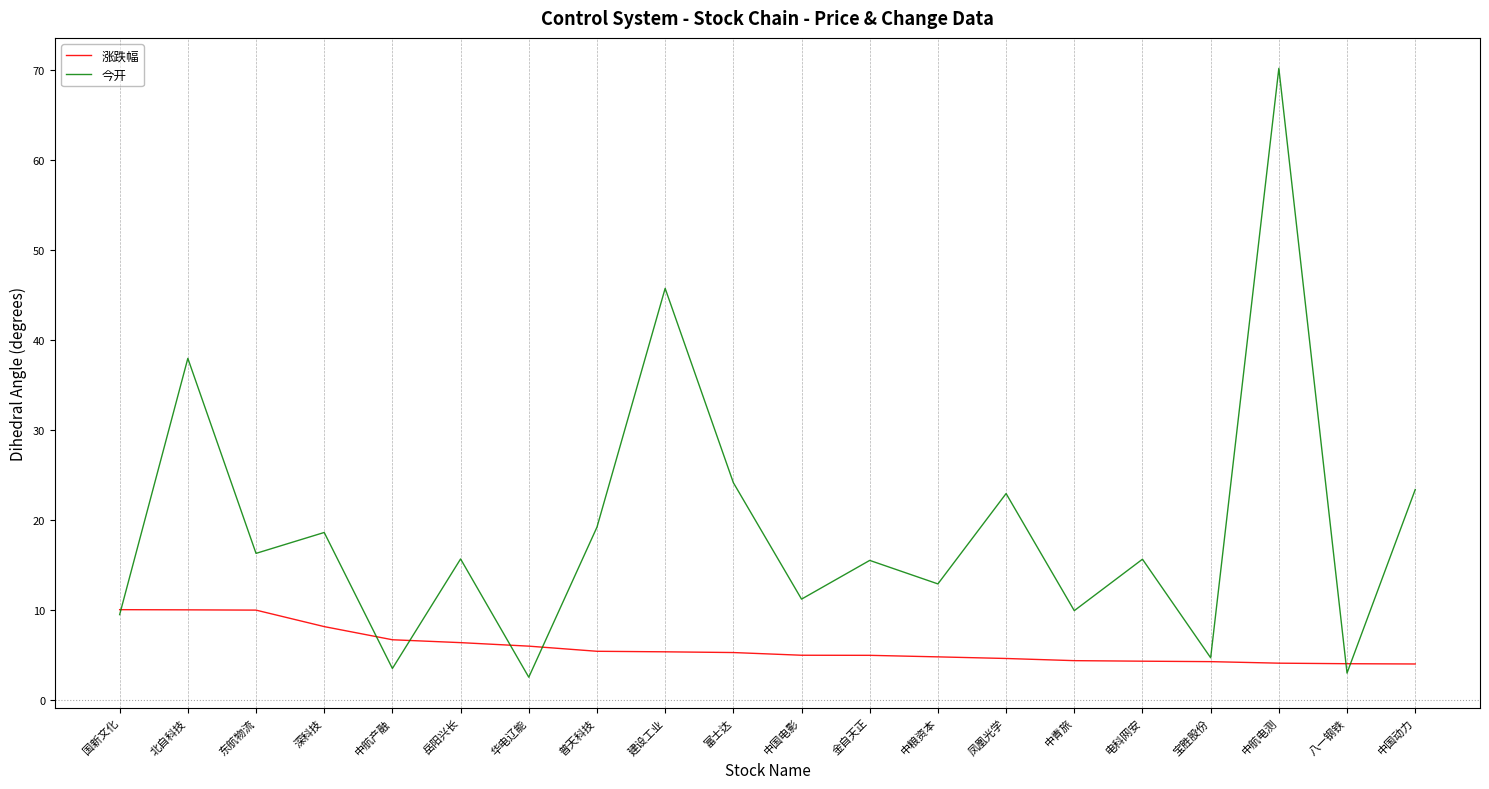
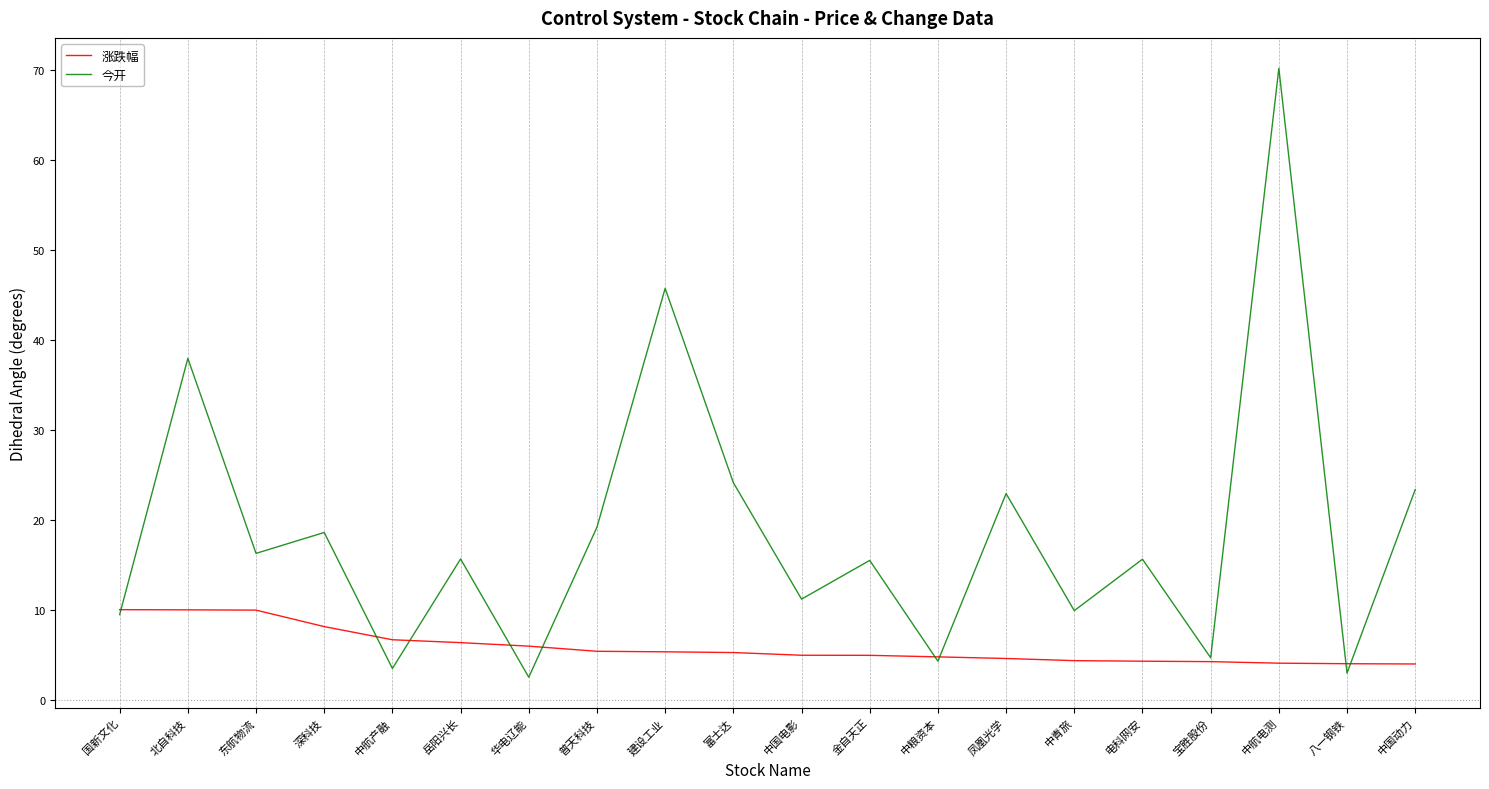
  {
    "涨跌幅": {
      "国新文化": 10,
      "北自科技": 10,
      "东航物流": 10,
      "深科技": 8,
      "中航产融": 7,
      "岳阳兴长": 6,
      "华电辽能": 6,
      "普天科技": 5,
      "建设工业": 5,
      "富士达": 5,
      "中国电影": 5,
      "金自天正": 5,
      "中粮资本": 5,
      "凤凰光学": 5,
      "中青旅": 4,
      "电科网安": 4,
      "宝胜股份": 4,
      "中航电测": 4,
      "八一钢铁": 4,
      "中国动力": 4
    },
    "今开": {
      "国新文化": 9,
      "北自科技": 38,
      "东航物流": 16,
      "深科技": 19,
      "中航产融": 4,
      "岳阳兴长": 16,
      "华电辽能": 3,
      "普天科技": 19,
      "建设工业": 46,
      "富士达": 24,
      "中国电影": 11,
      "金自天正": 16,
-     "中粮资本": 13,
+     "中粮资本": 4,
      "凤凰光学": 23,
      "中青旅": 10,
      "电科网安": 16,
      "宝胜股份": 5,
      "中航电测": 70,
      "八一钢铁": 3,
      "中国动力": 23
    }
  }
